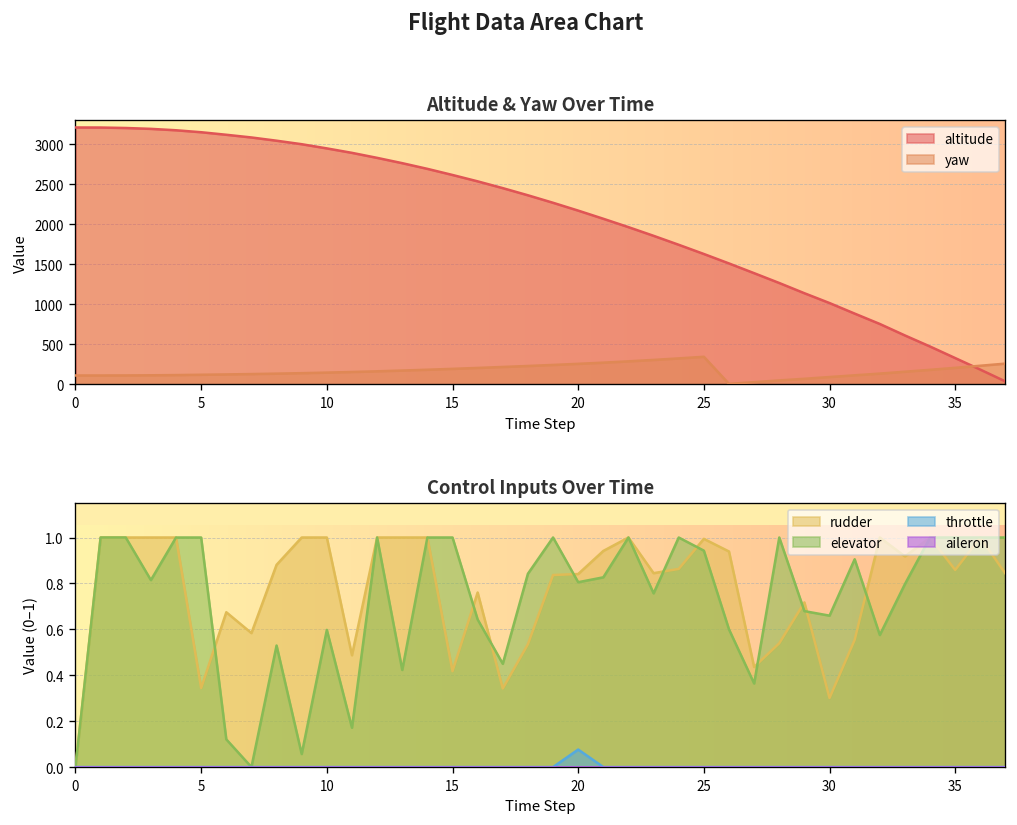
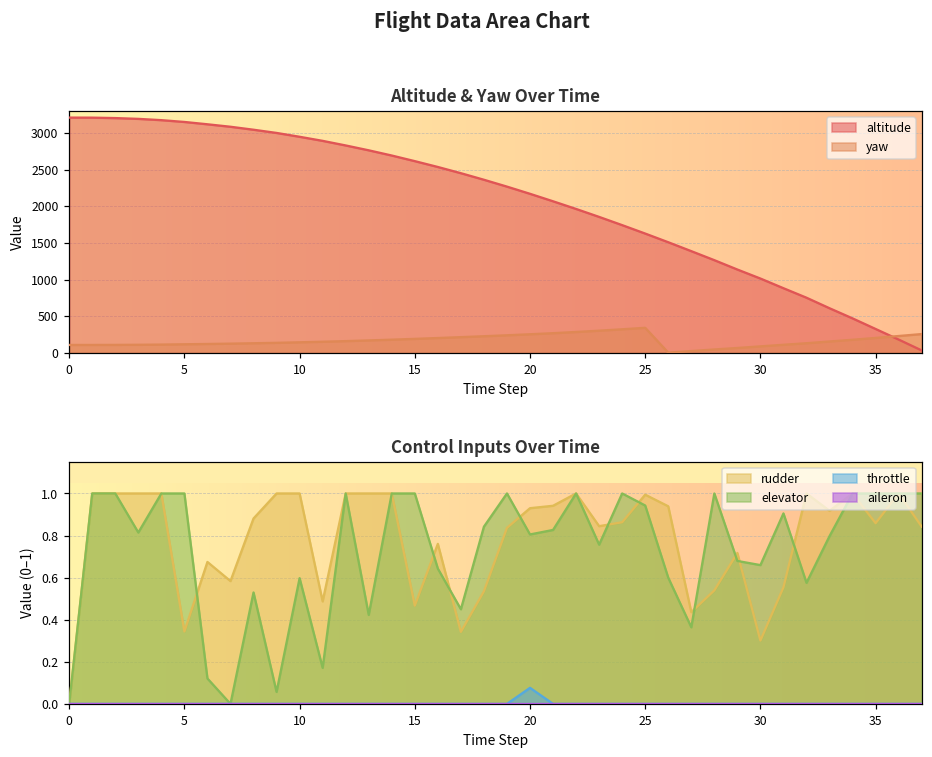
  {
    "Control Inputs Over Time": {
      "rudder": {
        "5": 0.34,
        "10": 1.00,
-       "15": 0.42,
-       "20": 0.84,
+       "15": 0.47,
+       "20": 0.93,
        "25": 0.99,
        "30": 0.30,
        "35": 0.86
      },
      "elevator": {
        "5": 1.00,
        "10": 0.60,
        "15": 1.00,
        "20": 0.81,
        "25": 0.94,
        "30": 0.66
      },
      "throttle": {
        "20": 0.08
      },
      "aileron": {
        "20": 0.00
      }
    }
  }
